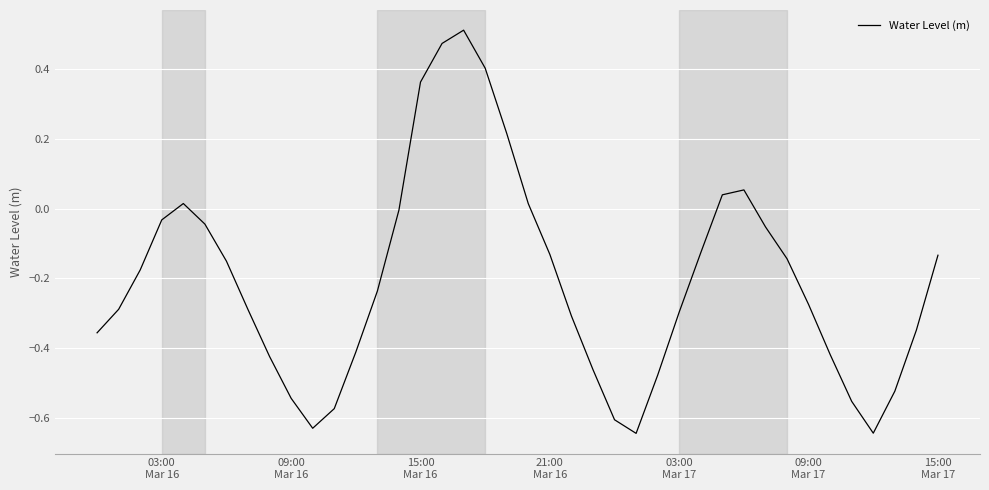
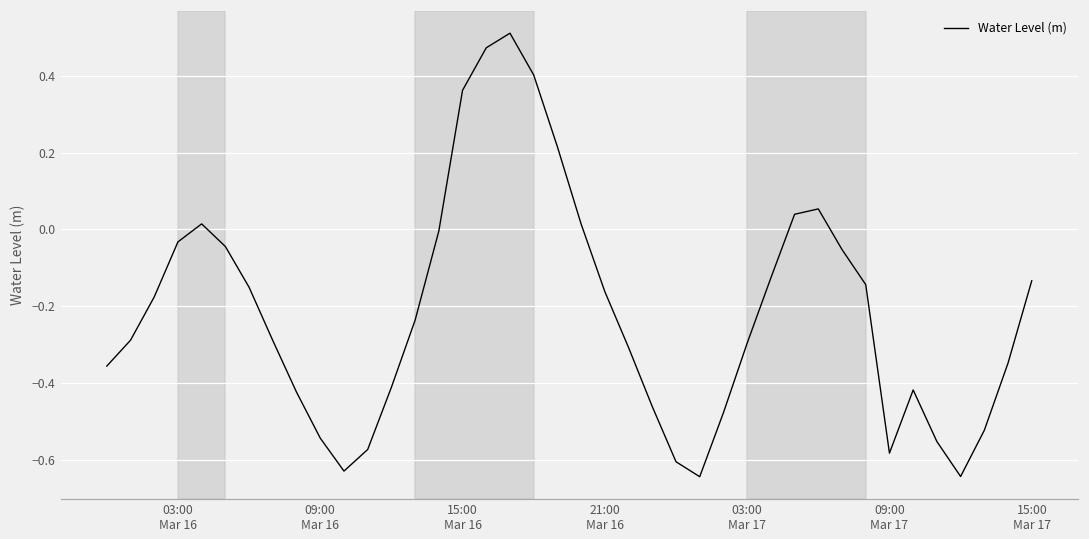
  {
    "03:00 Mar 16": -0.03,
    "09:00 Mar 16": -0.54,
    "15:00 Mar 16": 0.36,
-   "21:00 Mar 16": -0.13,
+   "21:00 Mar 16": -0.16,
    "03:00 Mar 17": -0.30,
-   "09:00 Mar 17": -0.28,
+   "09:00 Mar 17": -0.58,
    "15:00 Mar 17": -0.13
  }
